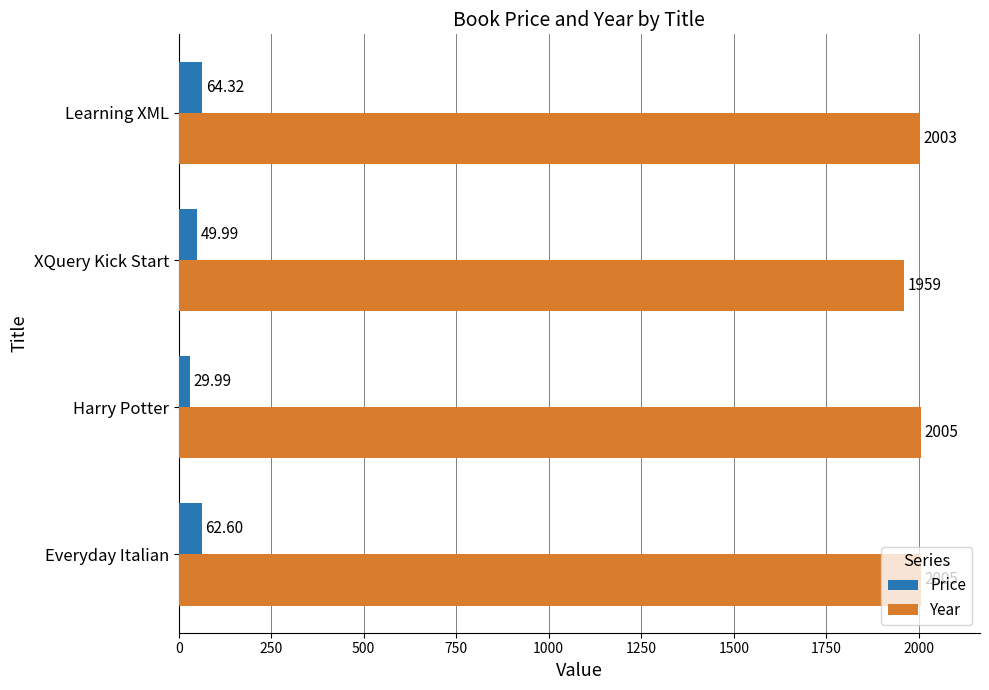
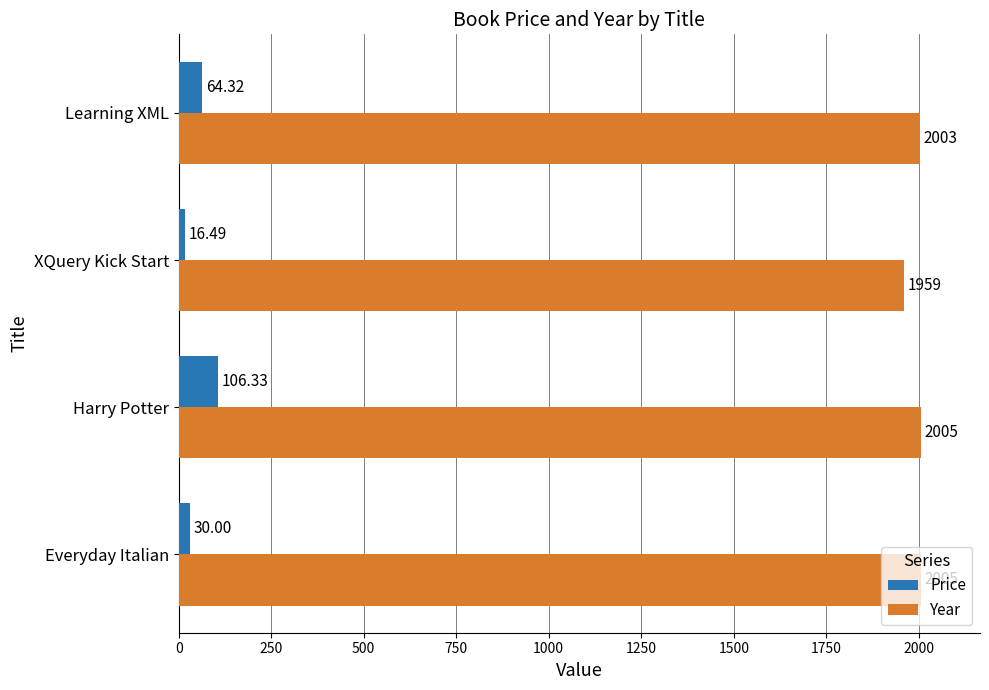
  {
    "Price": {
      "Learning XML": 64.32,
-     "XQuery Kick Start": 49.99,
-     "Harry Potter": 29.99,
-     "Everyday Italian": 62.60
+     "XQuery Kick Start": 16.49,
+     "Harry Potter": 106.33,
+     "Everyday Italian": 30.00
    },
    "Year": {
      "Learning XML": 2003,
      "XQuery Kick Start": 1959,
      "Harry Potter": 2005
    }
  }
